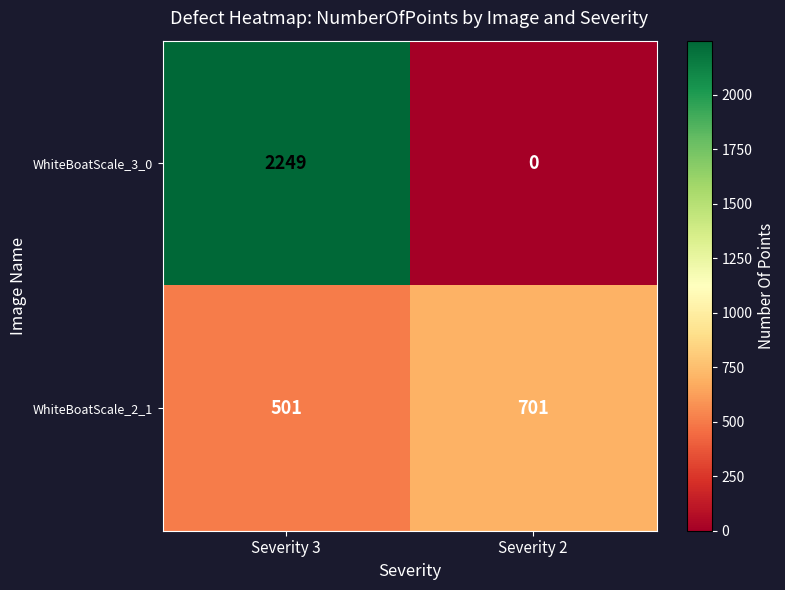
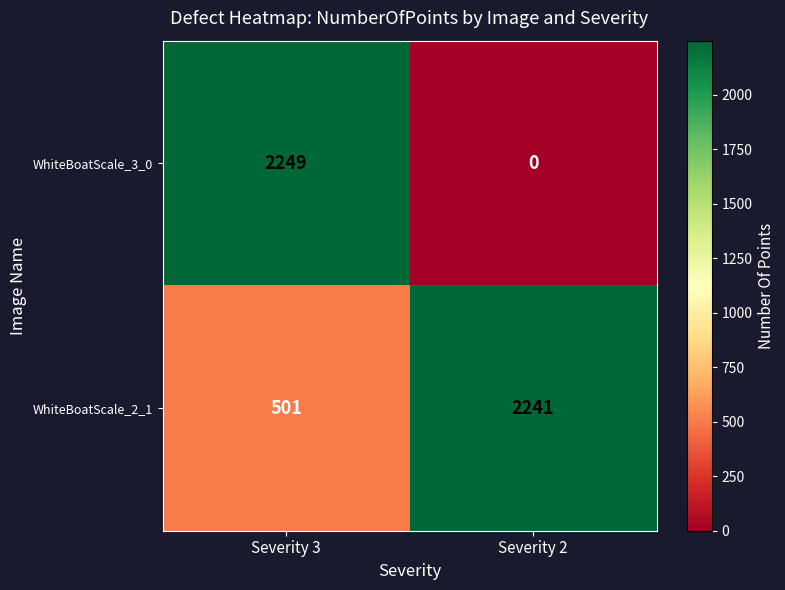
  {
    "WhiteBoatScale_3_0": {
      "Severity 3": 2249,
      "Severity 2": 0
    },
    "WhiteBoatScale_2_1": {
      "Severity 3": 501,
-     "Severity 2": 701
+     "Severity 2": 2241
    }
  }
